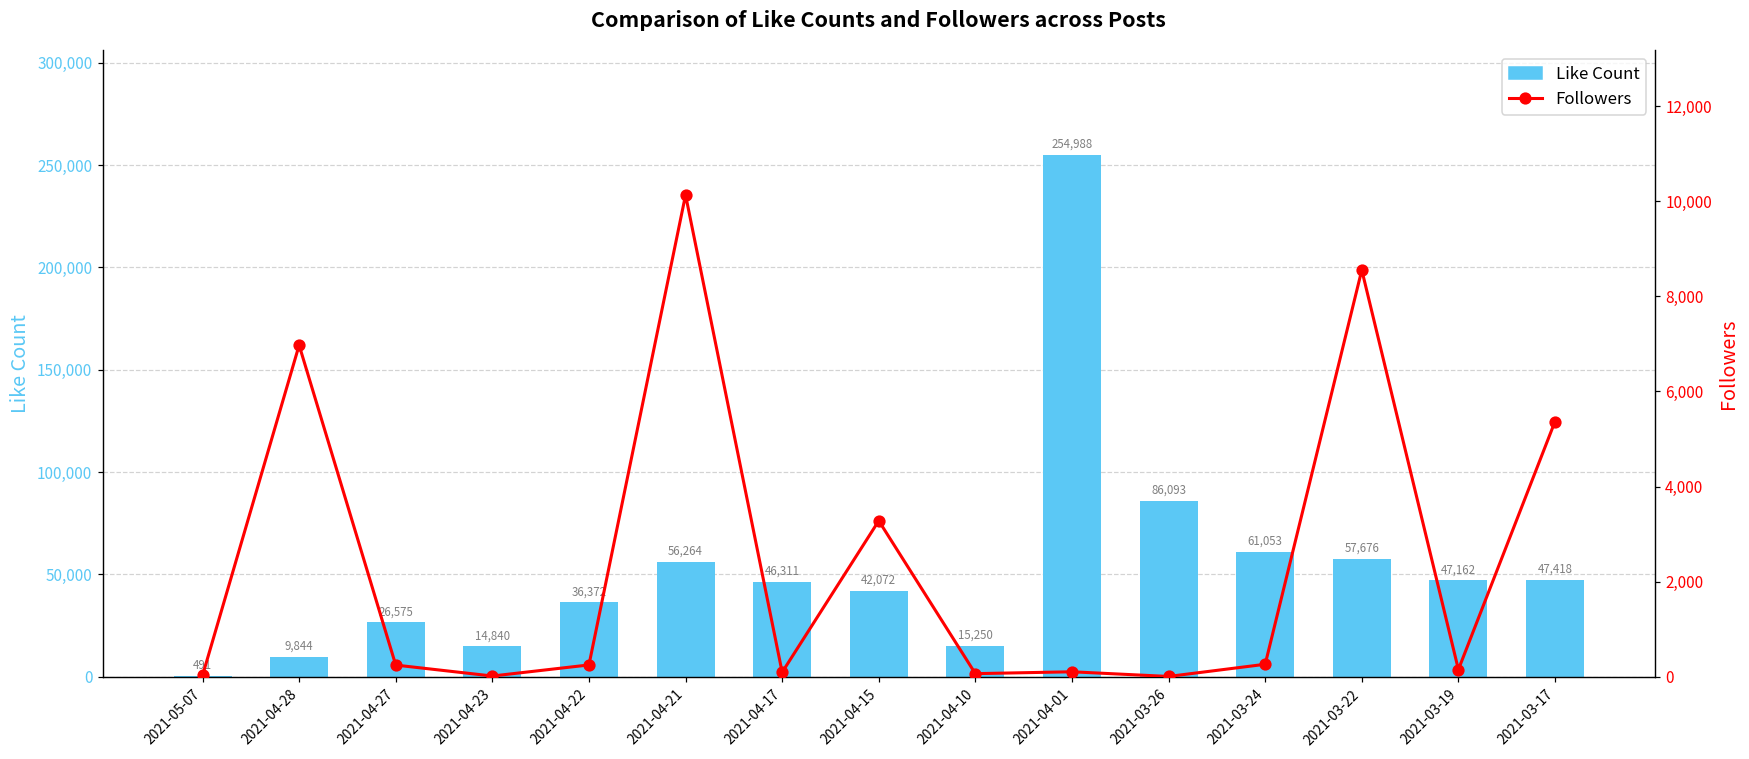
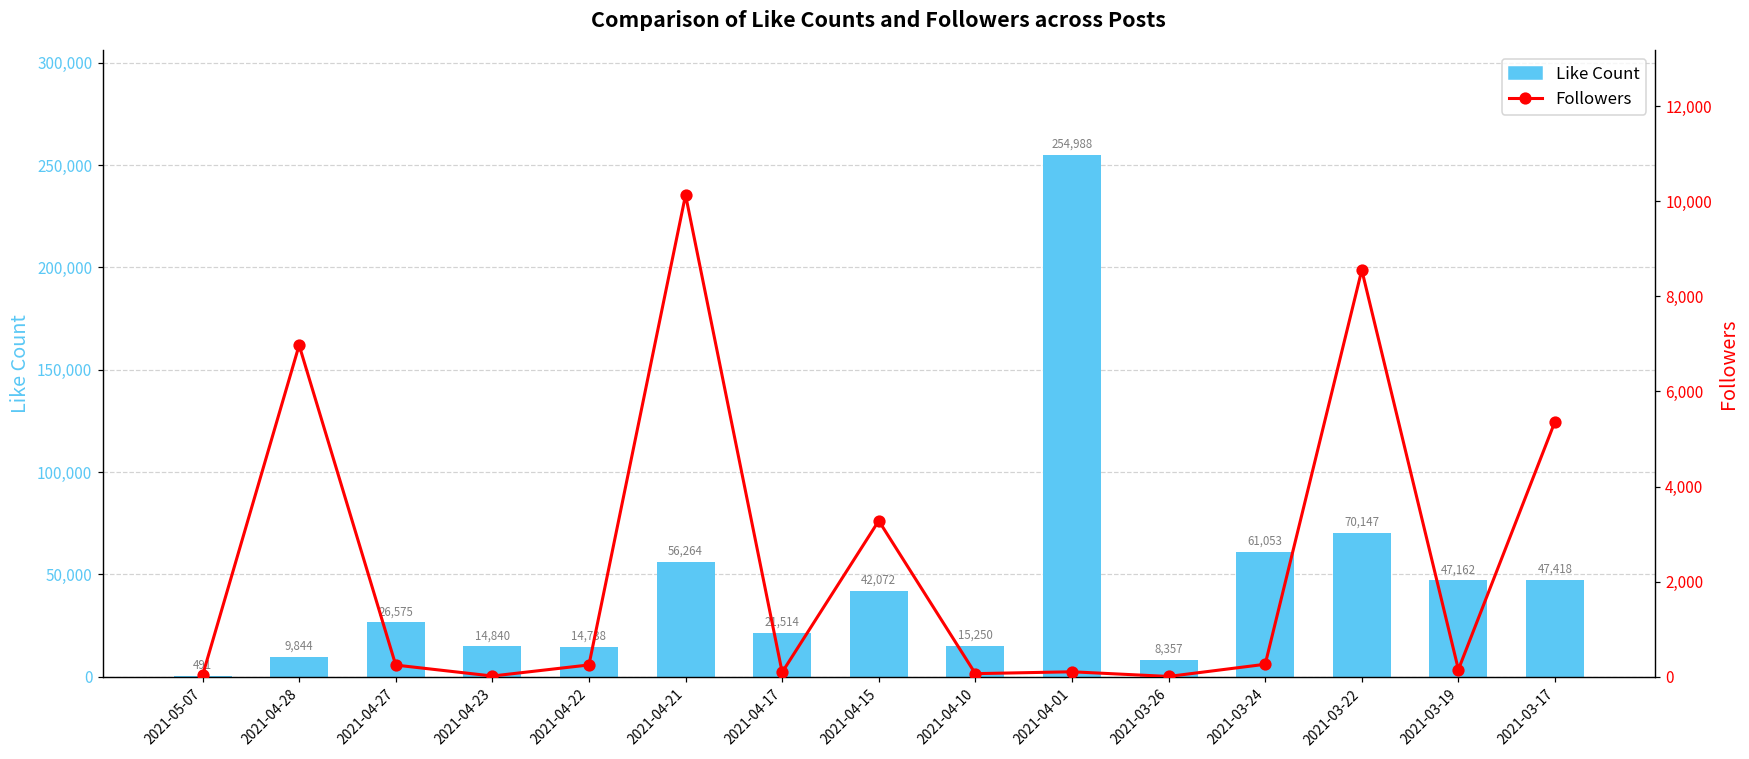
  {
    "Like Count": {
      "2021-05-07": "491",
      "2021-04-28": "9,844",
      "2021-04-27": "26,575",
      "2021-04-23": "14,840",
-     "2021-04-22": "36,372",
+     "2021-04-22": "14,738",
      "2021-04-21": "56,264",
-     "2021-04-17": "46,311",
+     "2021-04-17": "21,514",
      "2021-04-15": "42,072",
      "2021-04-10": "15,250",
      "2021-04-01": "254,988",
-     "2021-03-26": "86,093",
+     "2021-03-26": "8,357",
      "2021-03-24": "61,053",
-     "2021-03-22": "57,676",
+     "2021-03-22": "70,147",
      "2021-03-19": "47,162",
      "2021-03-17": "47,418"
    }
  }
